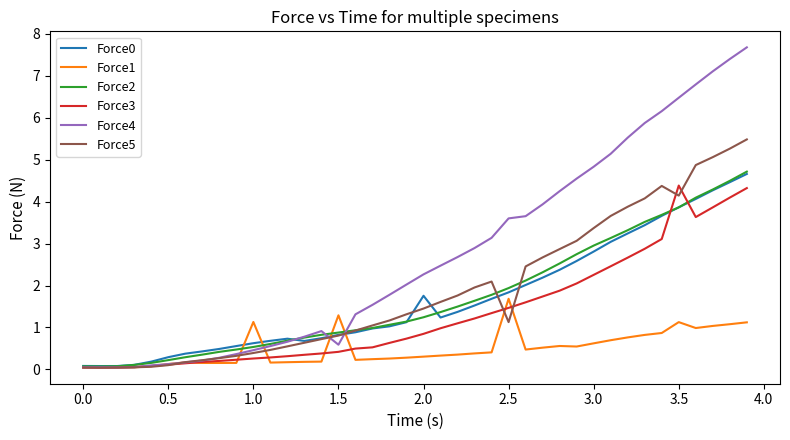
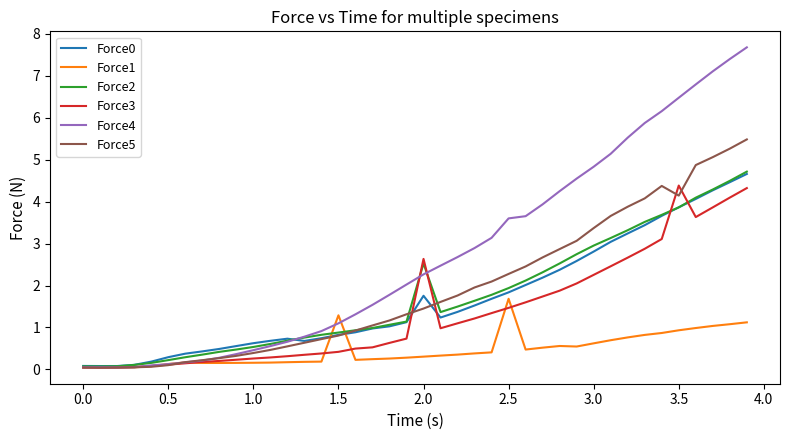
  {
    "Force0": {
      "0.5": 0.3,
      "1.0": 0.6,
      "2.0": 1.8,
      "2.5": 1.8,
      "3.0": 2.8
    },
    "Force1": {
-     "1.0": 1.1,
+     "1.0": 0.2,
      "1.5": 1.3,
      "2.0": 0.3,
      "2.5": 1.7,
      "3.0": 0.6,
-     "3.5": 1.1
+     "3.5": 0.9
    },
    "Force2": {
      "0.5": 0.2,
      "1.0": 0.5,
-     "2.0": 1.2,
+     "2.0": 2.5,
      "2.5": 1.9,
      "3.0": 3.0
    },
    "Force3": {
      "1.0": 0.3,
      "1.5": 0.4,
-     "2.0": 0.8,
+     "2.0": 2.6,
      "2.5": 1.5,
      "3.0": 2.3,
      "3.5": 4.4
    },
    "Force4": {
      "1.0": 0.5,
-     "1.5": 0.6,
+     "1.5": 1.1,
      "2.0": 2.3,
      "2.5": 3.6,
      "3.0": 4.8,
      "3.5": 6.5
    },
    "Force5": {
      "1.0": 0.4,
      "2.0": 1.5,
-     "2.5": 1.1,
+     "2.5": 2.3,
      "3.0": 3.4,
      "3.5": 4.1
    }
  }
